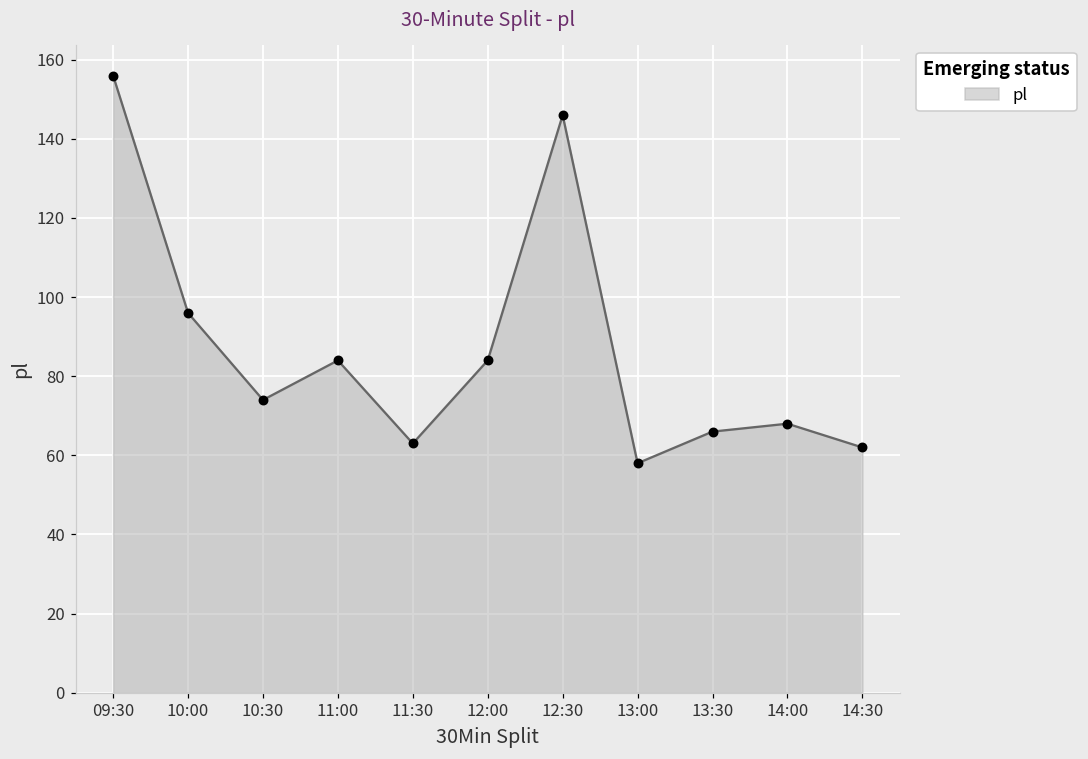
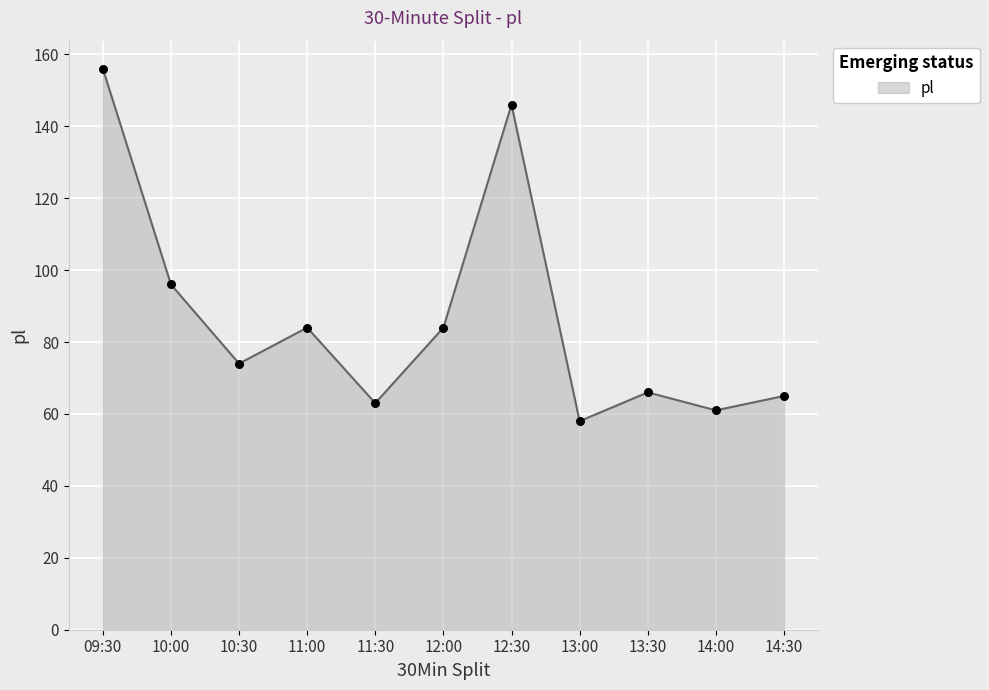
  {
    "09:30": 156,
    "10:00": 96,
    "10:30": 74,
    "11:00": 84,
    "11:30": 63,
    "12:00": 84,
    "12:30": 146,
    "13:00": 58,
    "13:30": 66,
-   "14:00": 68,
-   "14:30": 62
+   "14:00": 61,
+   "14:30": 65
  }
